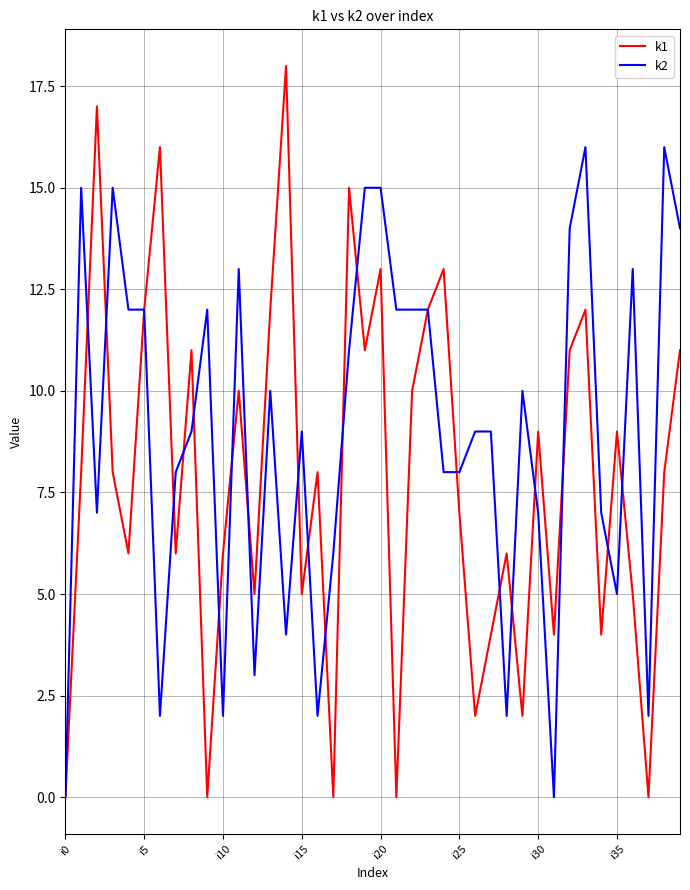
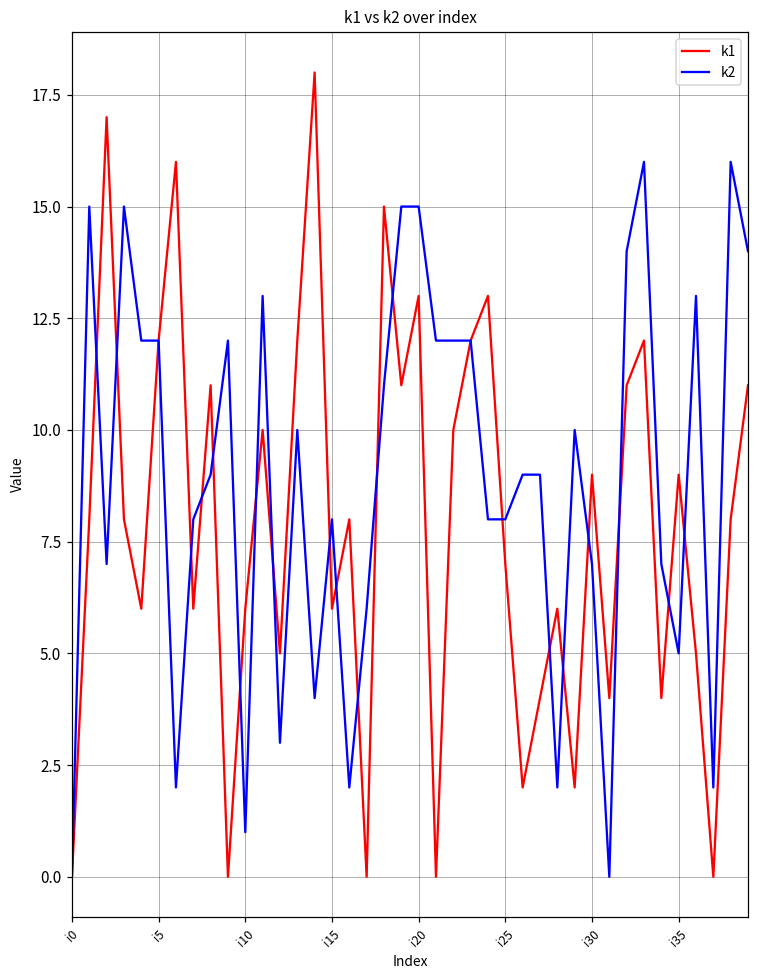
  {
    "k1": {
      "i10": 6,
-     "i15": 5,
+     "i15": 6,
      "i20": 13,
      "i25": 7,
      "i30": 9,
      "i35": 9
    },
    "k2": {
-     "i10": 2,
-     "i15": 9,
+     "i10": 1,
+     "i15": 8,
      "i20": 15,
      "i25": 8,
      "i30": 7,
      "i35": 5
    }
  }
